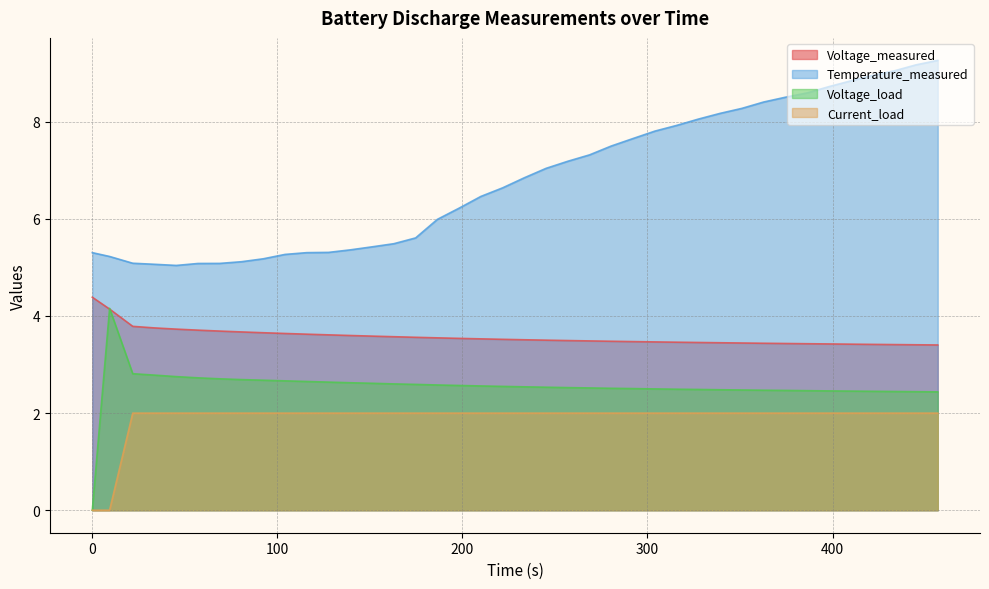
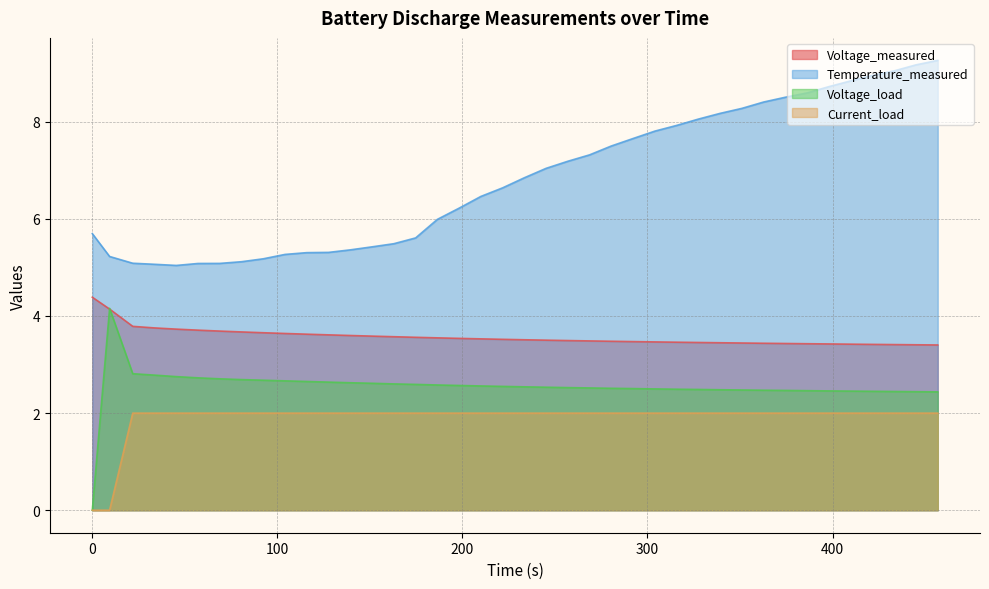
  {
    "Voltage_measured": {
      "0": 4.4
    },
    "Temperature_measured": {
-     "0": 5.3
+     "0": 5.7
    }
  }
